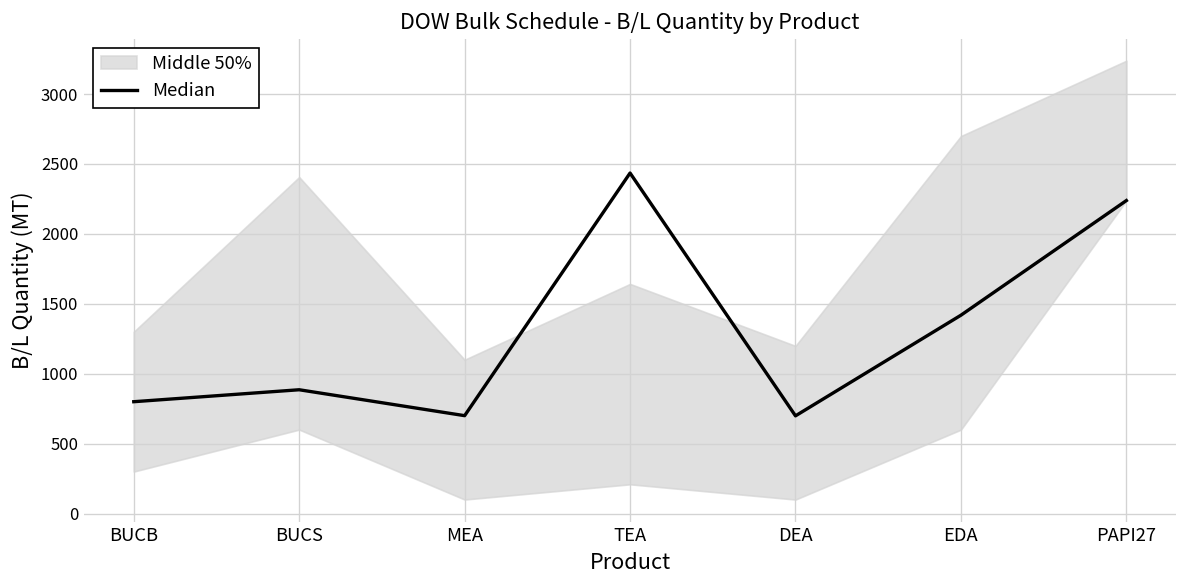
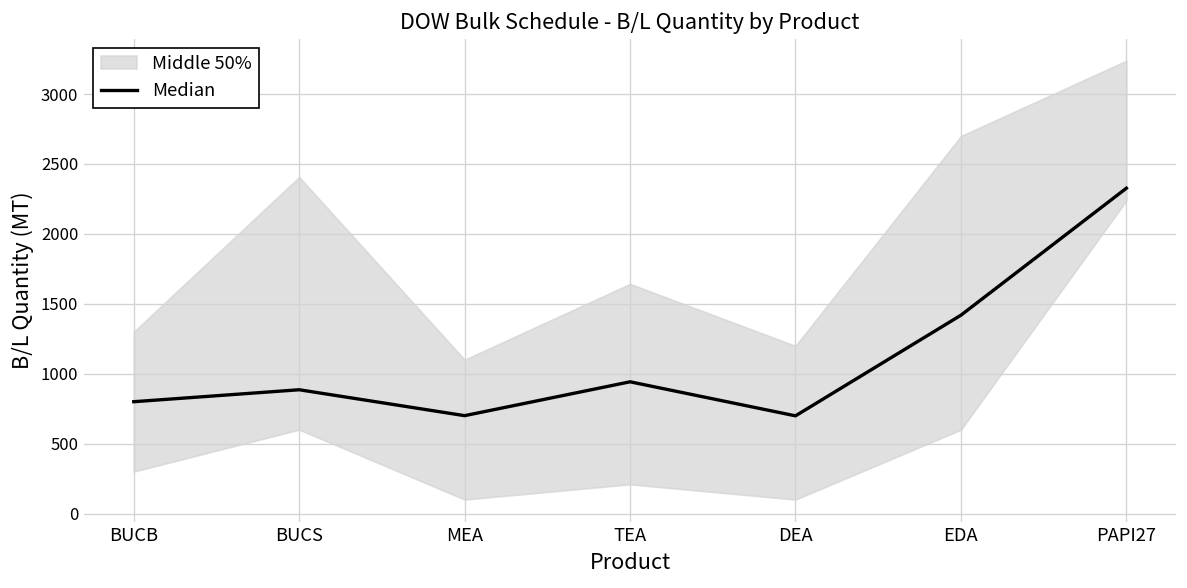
  {
    "Median": {
      "BUCB": 800,
      "BUCS": 890,
      "MEA": 700,
-     "TEA": 2440,
+     "TEA": 940,
      "DEA": 700,
      "EDA": 1420,
-     "PAPI27": 2240
+     "PAPI27": 2330
    }
  }
